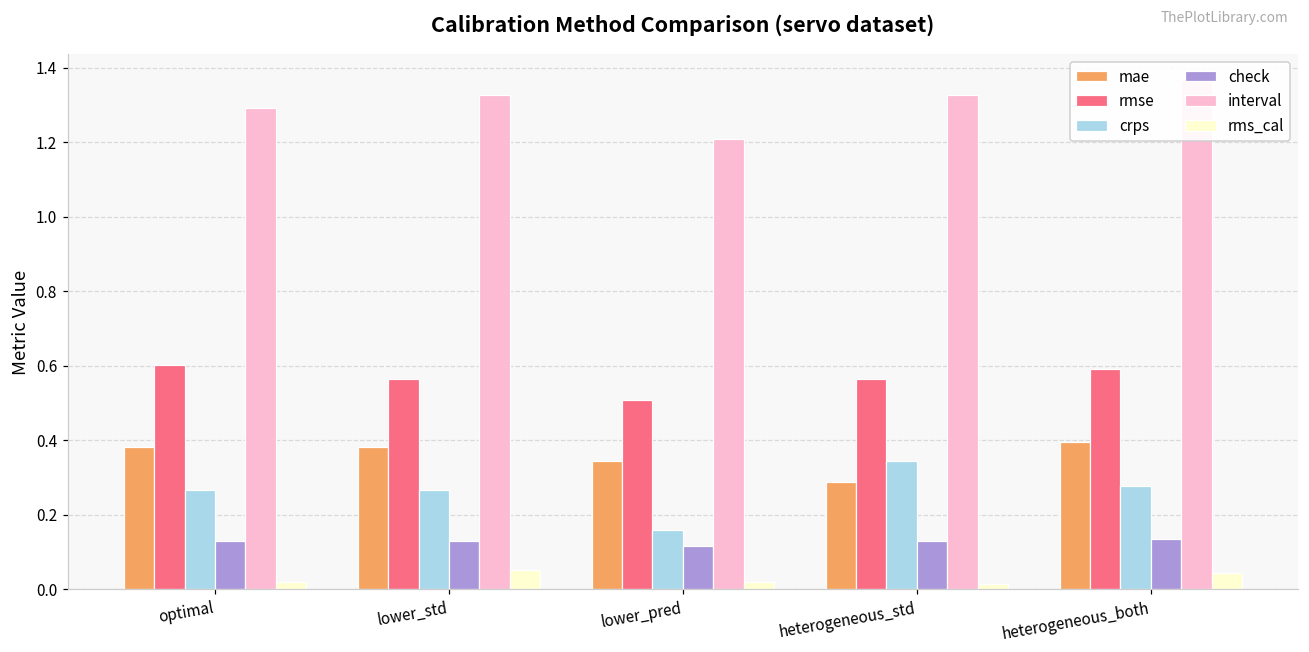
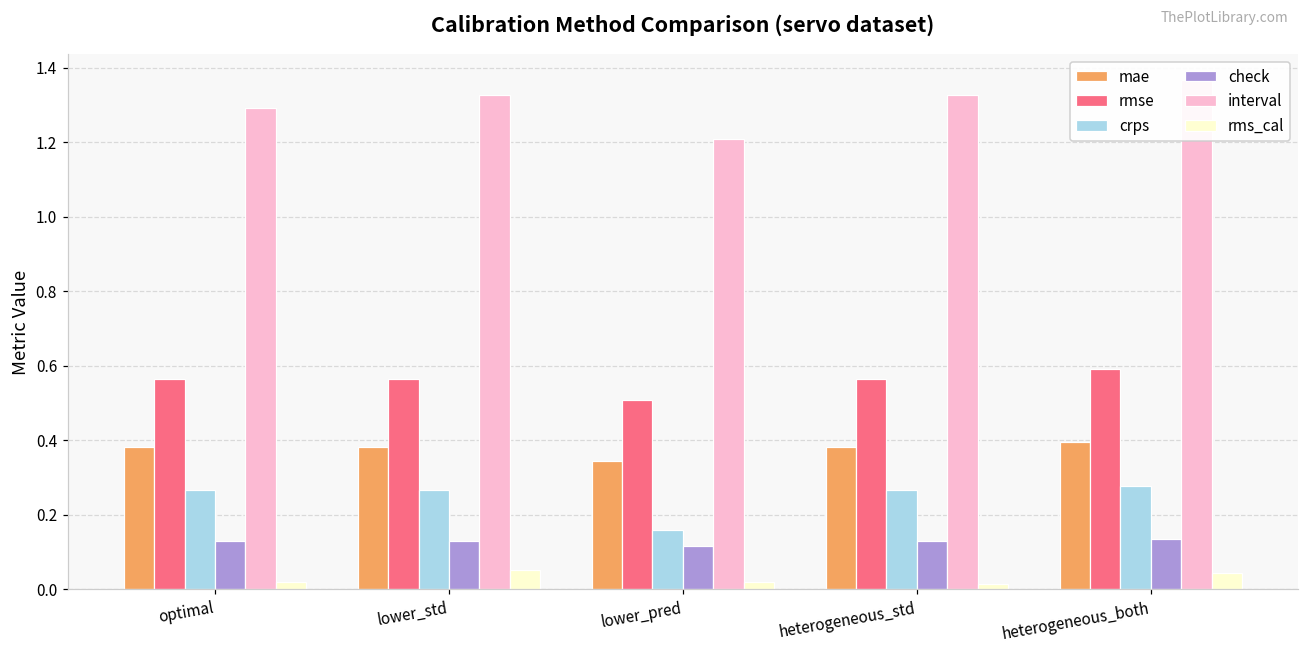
  {
    "mae": {
      "optimal": 0.38,
      "lower_std": 0.38,
      "lower_pred": 0.34,
-     "heterogeneous_std": 0.29,
+     "heterogeneous_std": 0.38,
      "heterogeneous_both": 0.39
    },
    "rmse": {
-     "optimal": 0.60,
+     "optimal": 0.56,
      "lower_std": 0.56,
      "lower_pred": 0.51,
      "heterogeneous_std": 0.56,
      "heterogeneous_both": 0.59
    },
    "crps": {
      "optimal": 0.26,
      "lower_std": 0.27,
      "lower_pred": 0.16,
-     "heterogeneous_std": 0.34,
+     "heterogeneous_std": 0.26,
      "heterogeneous_both": 0.28
    },
    "check": {
      "optimal": 0.13,
      "lower_std": 0.13,
      "lower_pred": 0.12,
      "heterogeneous_std": 0.13,
      "heterogeneous_both": 0.13
    },
    "interval": {
      "optimal": 1.29,
      "lower_std": 1.33,
      "lower_pred": 1.21,
      "heterogeneous_std": 1.33
    },
    "rms_cal": {
      "optimal": 0.02,
      "lower_std": 0.05,
      "lower_pred": 0.02,
      "heterogeneous_std": 0.01,
      "heterogeneous_both": 0.04
    }
  }
